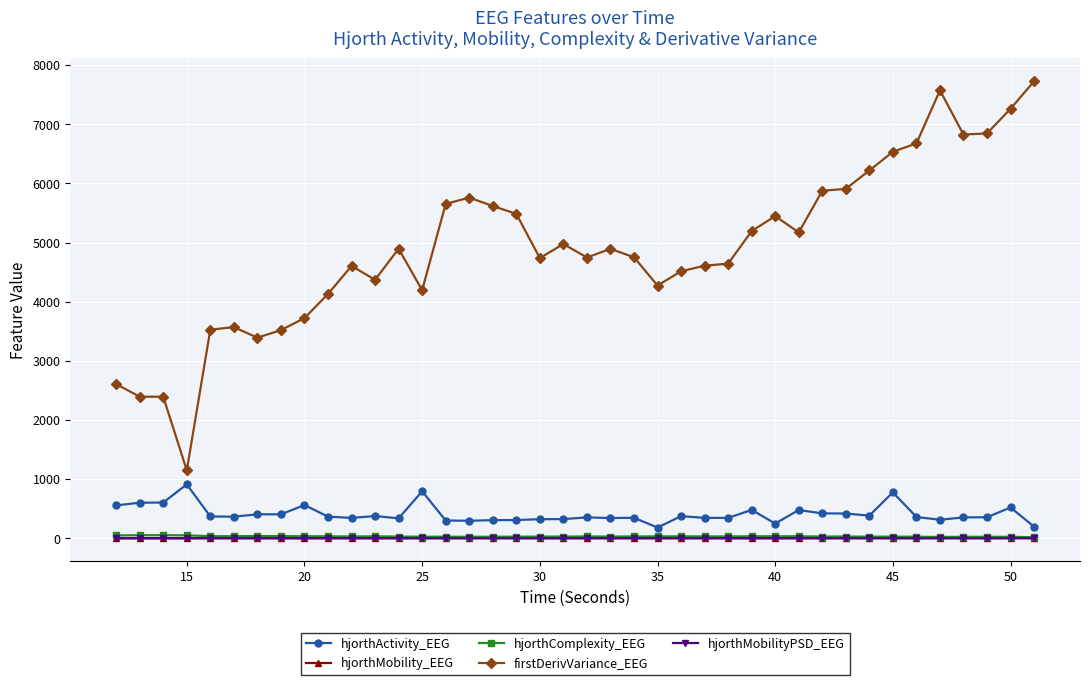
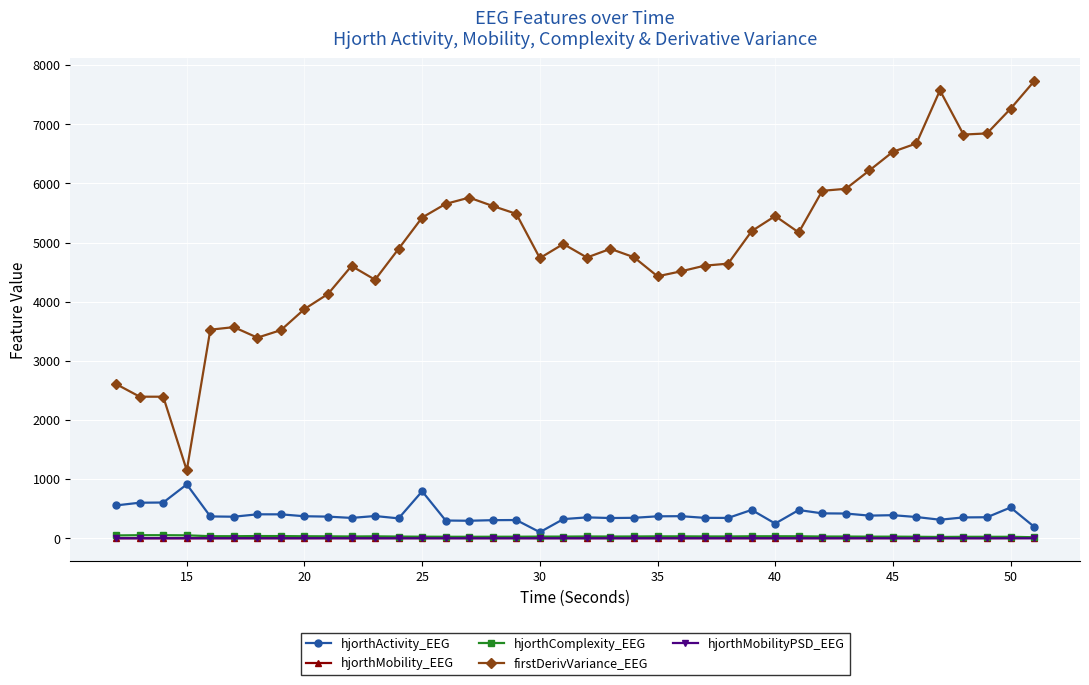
  {
    "hjorthActivity_EEG": {
      "15": 900,
-     "20": 600,
+     "20": 400,
      "25": 800,
-     "30": 300,
-     "35": 200,
+     "30": 100,
+     "35": 400,
      "40": 300,
-     "45": 800,
+     "45": 400,
      "50": 500
    },
    "hjorthComplexity_EEG": {
      "15": 100
    },
    "firstDerivVariance_EEG": {
      "15": 1100,
-     "20": 3700,
-     "25": 4200,
+     "20": 3900,
+     "25": 5400,
      "30": 4700,
-     "35": 4300,
+     "35": 4400,
      "40": 5400,
      "45": 6500,
      "50": 7300
    }
  }
